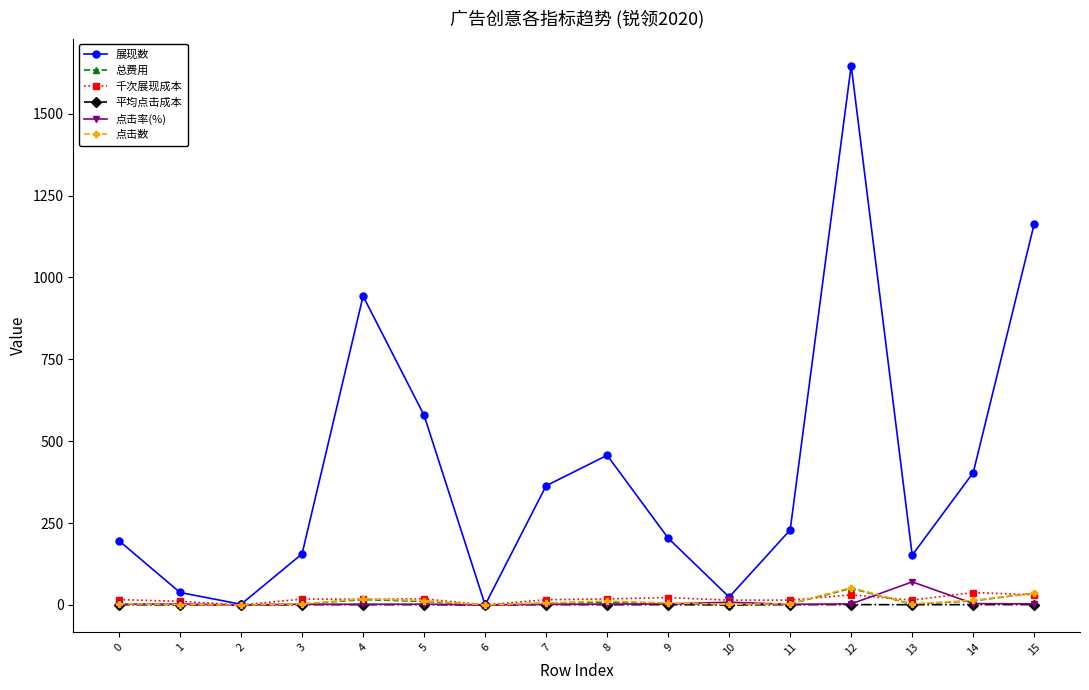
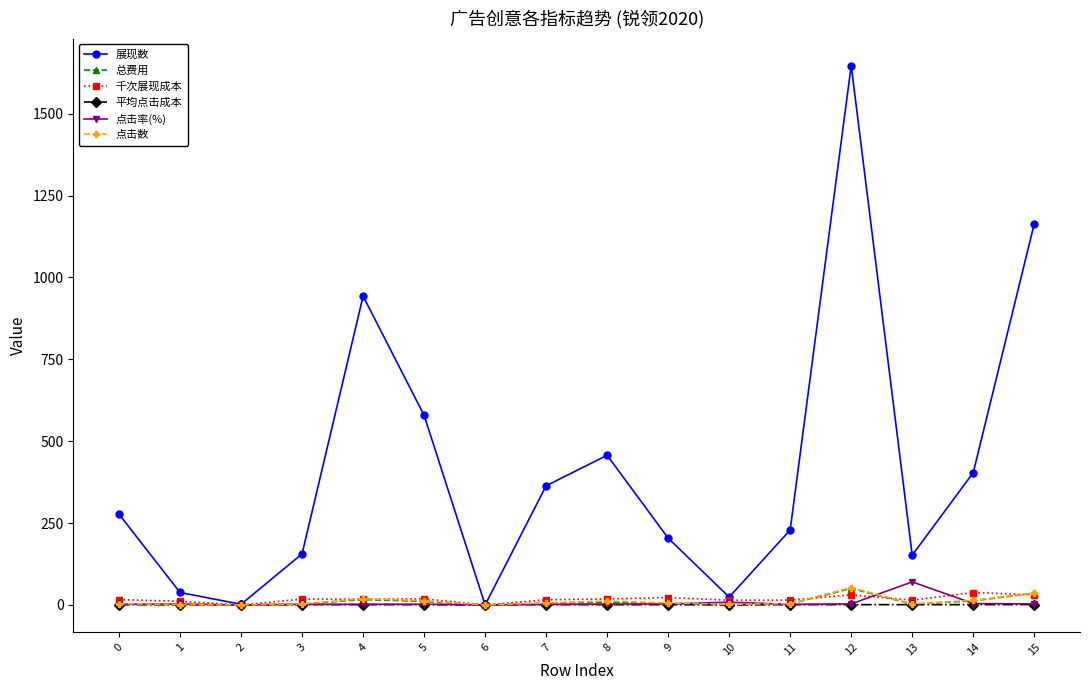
  {
    "展现数": {
-     "0": 200,
+     "0": 280,
      "1": 40,
      "3": 160,
      "4": 940,
      "5": 580,
      "7": 360,
      "8": 460,
      "9": 200,
      "10": 20,
      "11": 230,
      "12": 1650,
      "13": 150,
      "14": 400,
      "15": 1160
    },
    "千次展现成本": {
      "0": 20,
      "1": 10,
      "3": 20,
      "7": 20,
      "9": 20,
      "11": 10,
      "12": 30,
      "13": 10,
      "14": 40
    },
    "点击率(%)": {
      "13": 70
    }
  }
